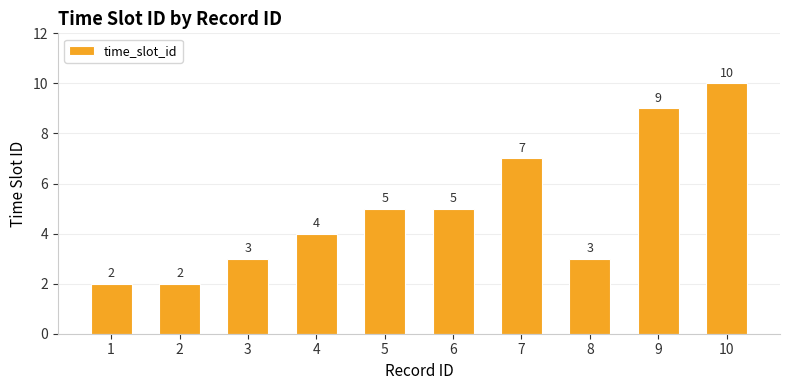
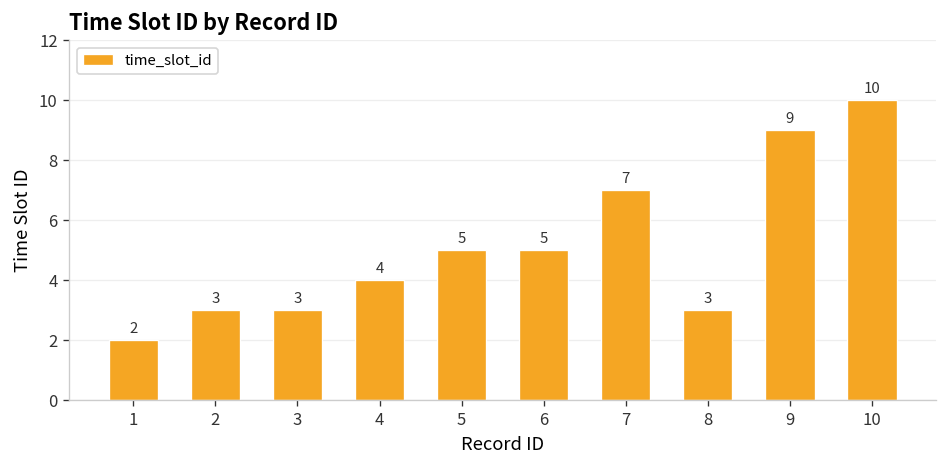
  {
    "1": 2,
-   "2": 2,
+   "2": 3,
    "3": 3,
    "4": 4,
    "5": 5,
    "6": 5,
    "7": 7,
    "8": 3,
    "9": 9,
    "10": 10
  }
